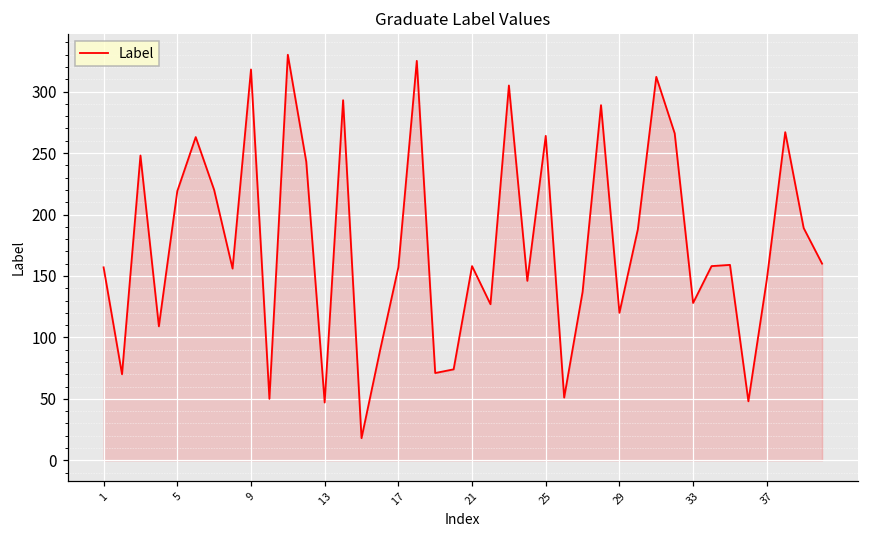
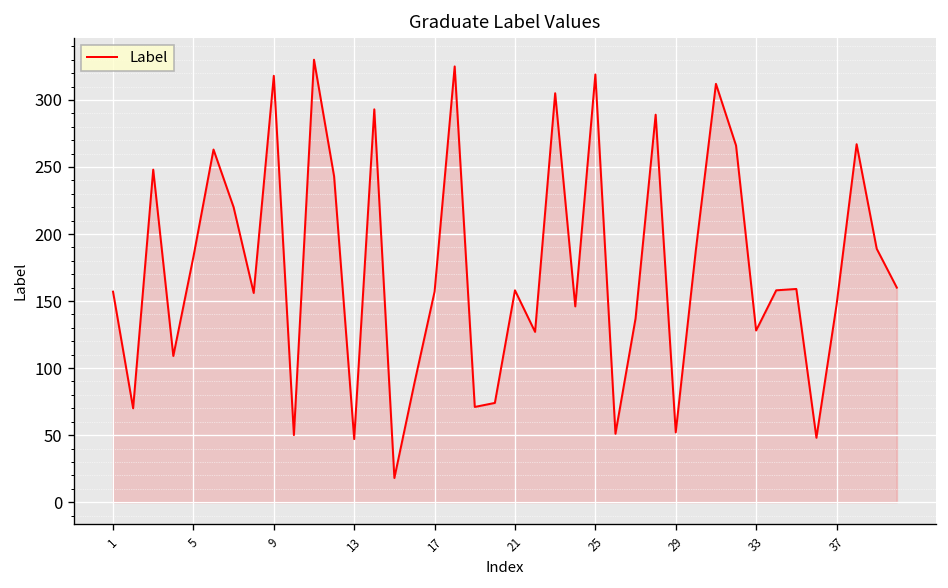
  {
    "1": 157,
-   "5": 219,
+   "5": 183,
    "9": 318,
    "13": 47,
    "17": 157,
    "21": 158,
-   "25": 264,
-   "29": 120,
+   "25": 319,
+   "29": 52,
    "33": 128,
    "37": 147
  }
